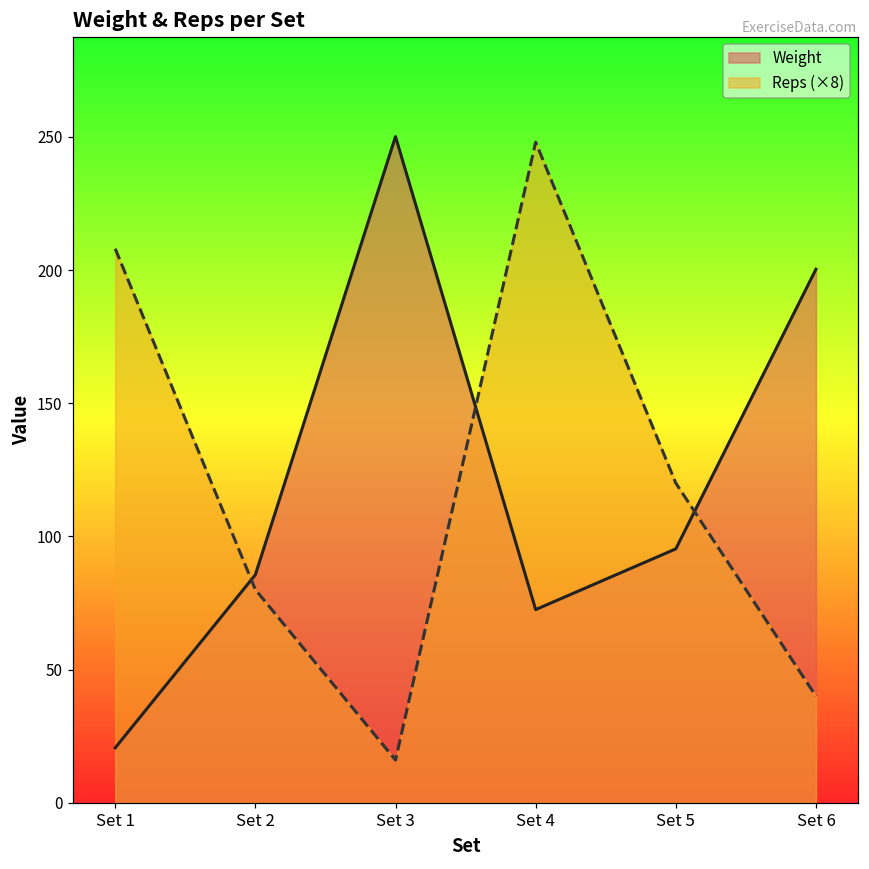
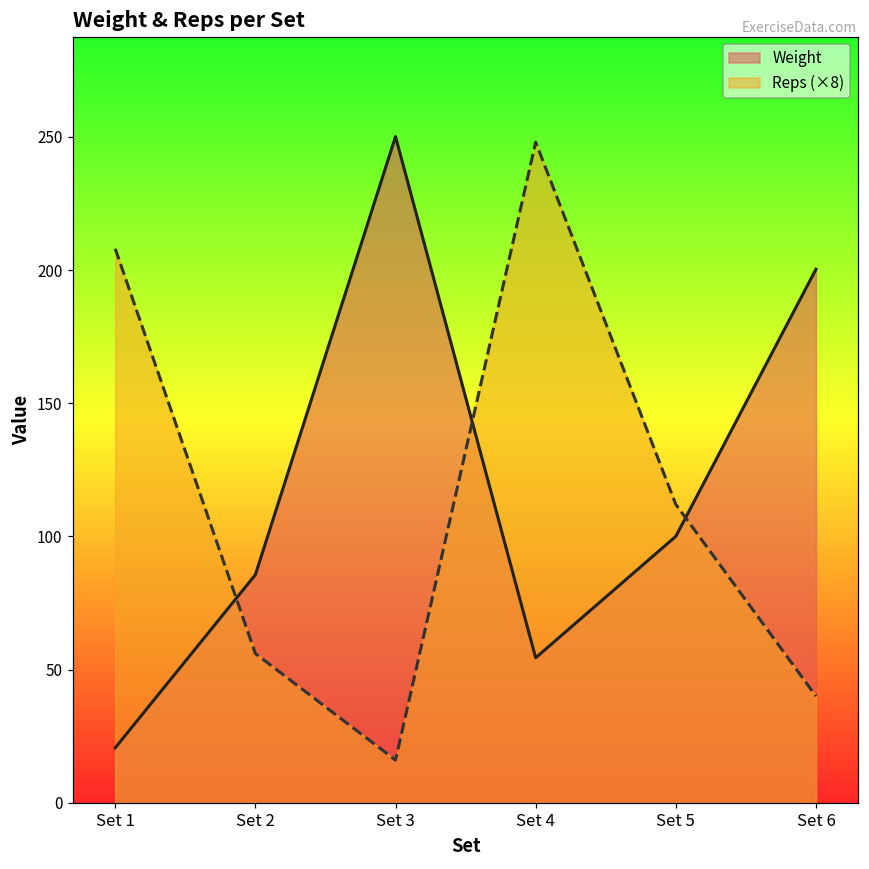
  {
    "Weight": {
      "Set 1": 21,
      "Set 2": 86,
      "Set 3": 250,
-     "Set 4": 73,
-     "Set 5": 95,
+     "Set 4": 54,
+     "Set 5": 100,
      "Set 6": 200
    },
    "Reps (×8)": {
      "Set 1": 208,
-     "Set 2": 80,
+     "Set 2": 56,
      "Set 3": 16,
      "Set 4": 248,
-     "Set 5": 120,
+     "Set 5": 112,
      "Set 6": 40
    }
  }
